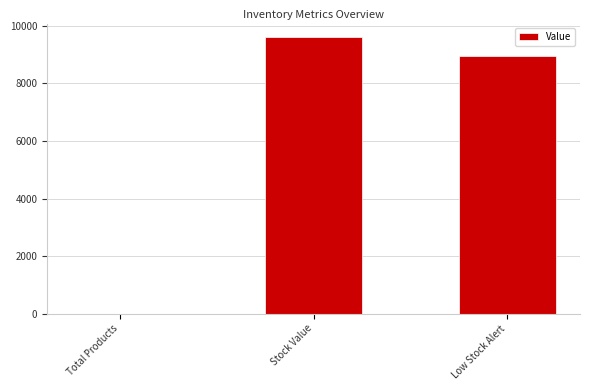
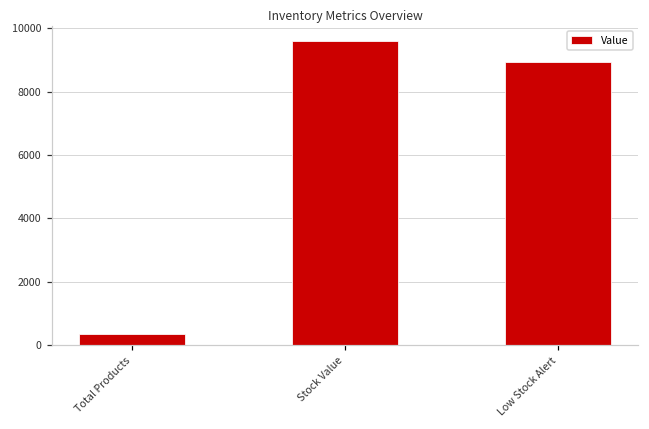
  {
-   "Total Products": 0,
+   "Total Products": 300,
    "Stock Value": 9600,
    "Low Stock Alert": 8900
  }
